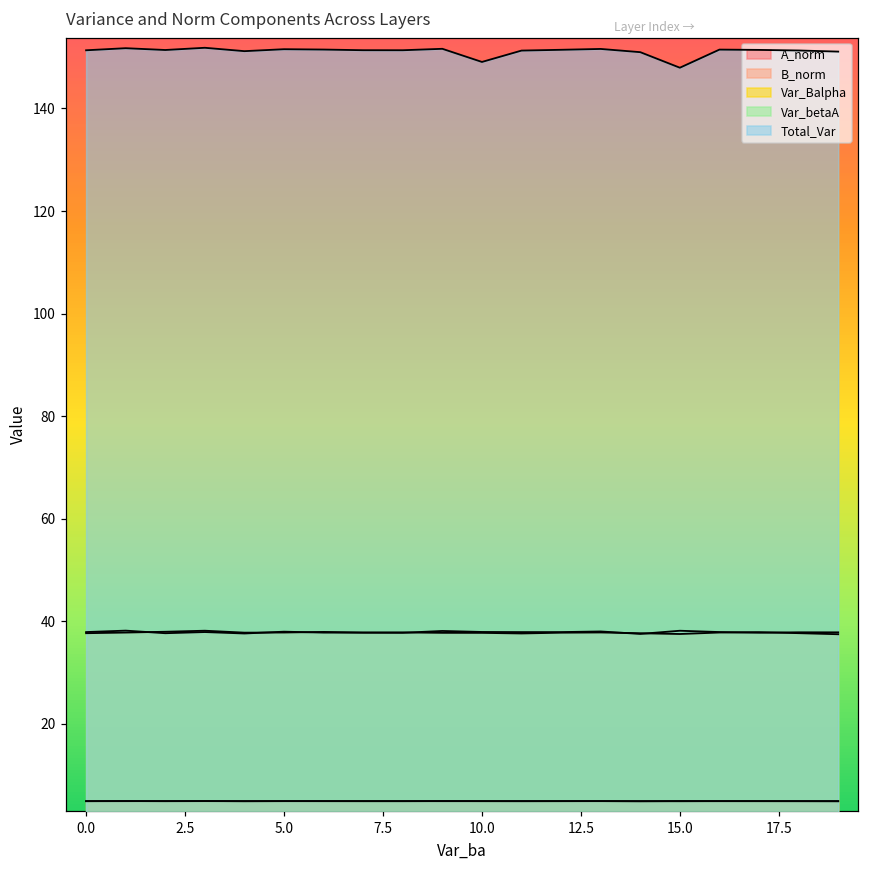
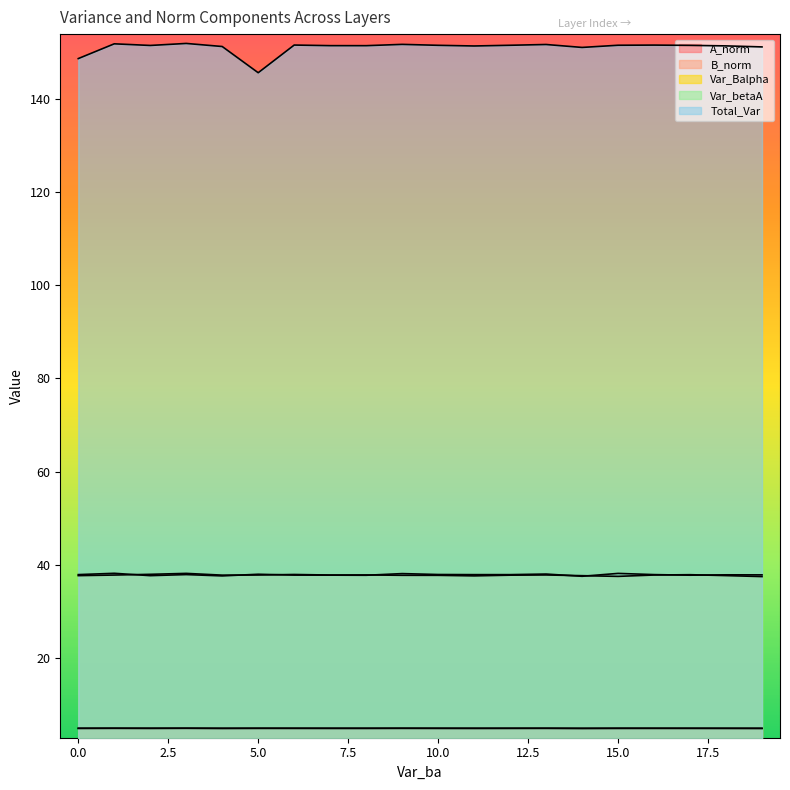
  {
    "B_norm": {
      "0.0": 5,
      "5.0": 5,
      "10.0": 5,
      "15.0": 5
    },
    "Var_Balpha": {
      "15.0": 38
    },
    "Var_betaA": {
      "15.0": 38
    },
    "Total_Var": {
-     "0.0": 151,
-     "5.0": 152,
-     "10.0": 149,
-     "15.0": 148
+     "0.0": 149,
+     "5.0": 146,
+     "10.0": 151,
+     "15.0": 151
    }
  }
